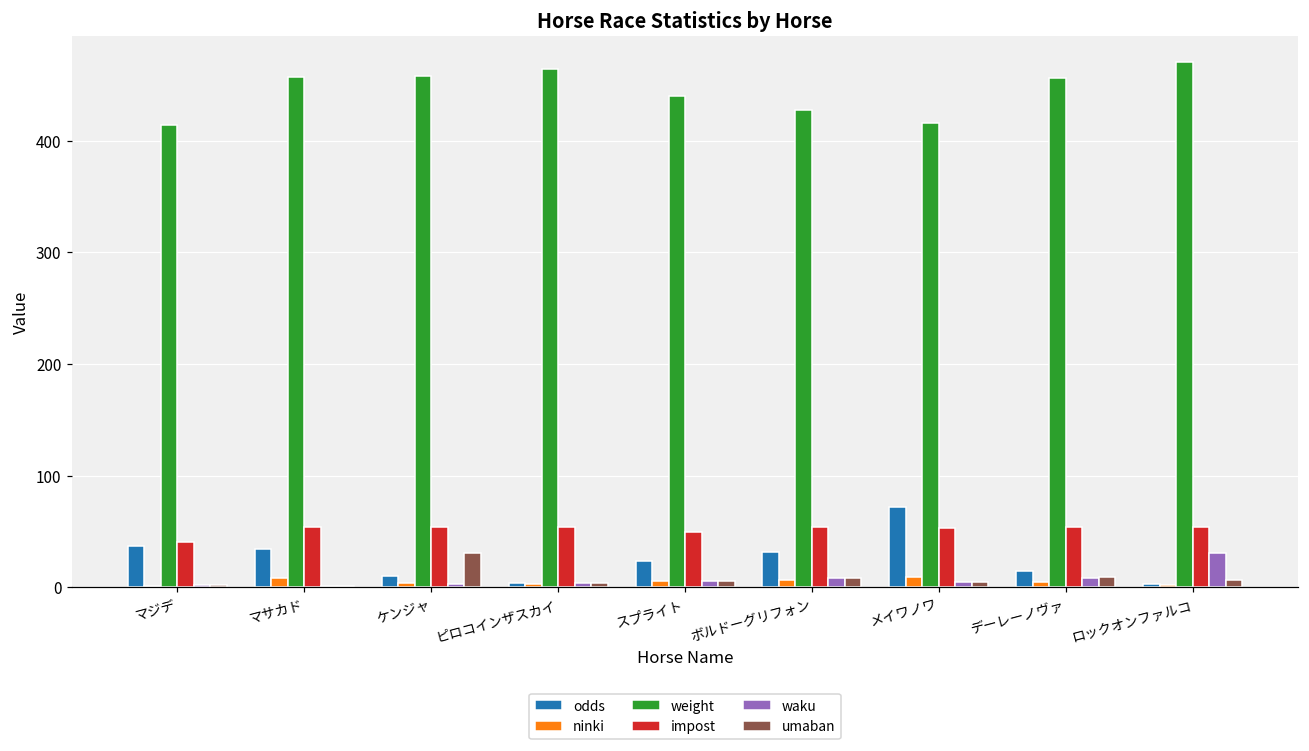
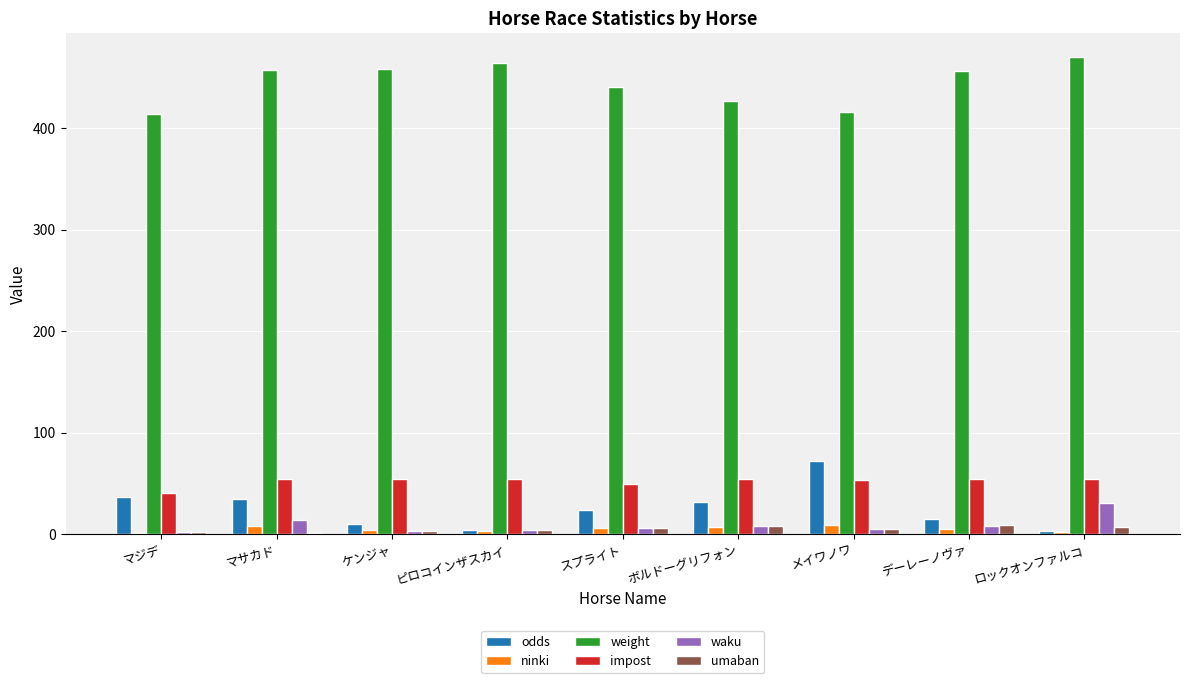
  {
    "odds": {
      "マジデ": 37,
      "マサカド": 34,
      "ケンジャ": 11,
      "ピロコインザスカイ": 4,
      "スプライト": 24,
      "ボルドーグリフォン": 32,
      "メイワノワ": 72,
      "デーレーノヴァ": 15,
      "ロックオンファルコ": 3
    },
    "ninki": {
      "マサカド": 8,
      "ケンジャ": 4,
      "ピロコインザスカイ": 3,
      "スプライト": 6,
      "ボルドーグリフォン": 7,
      "メイワノワ": 9,
      "デーレーノヴァ": 5
    },
    "weight": {
      "マジデ": 414,
      "マサカド": 457,
      "ケンジャ": 458,
      "ピロコインザスカイ": 464,
      "スプライト": 440,
      "ボルドーグリフォン": 427,
      "メイワノワ": 416,
      "デーレーノヴァ": 456,
      "ロックオンファルコ": 470
    },
    "impost": {
      "マジデ": 41,
      "マサカド": 54,
      "ケンジャ": 54,
      "ピロコインザスカイ": 54,
      "スプライト": 50,
      "ボルドーグリフォン": 54,
      "メイワノワ": 53,
      "デーレーノヴァ": 54,
      "ロックオンファルコ": 54
    },
    "waku": {
-     "マサカド": 1,
+     "マサカド": 14,
      "ケンジャ": 3,
      "ピロコインザスカイ": 4,
      "スプライト": 6,
      "ボルドーグリフォン": 8,
      "メイワノワ": 5,
      "デーレーノヴァ": 8,
      "ロックオンファルコ": 31
    },
    "umaban": {
-     "ケンジャ": 31,
+     "ケンジャ": 3,
      "ピロコインザスカイ": 4,
      "スプライト": 6,
      "ボルドーグリフォン": 8,
      "メイワノワ": 5,
      "デーレーノヴァ": 9,
      "ロックオンファルコ": 7
    }
  }
